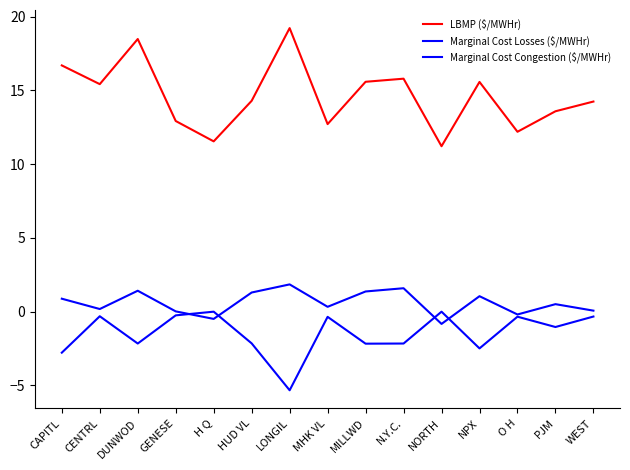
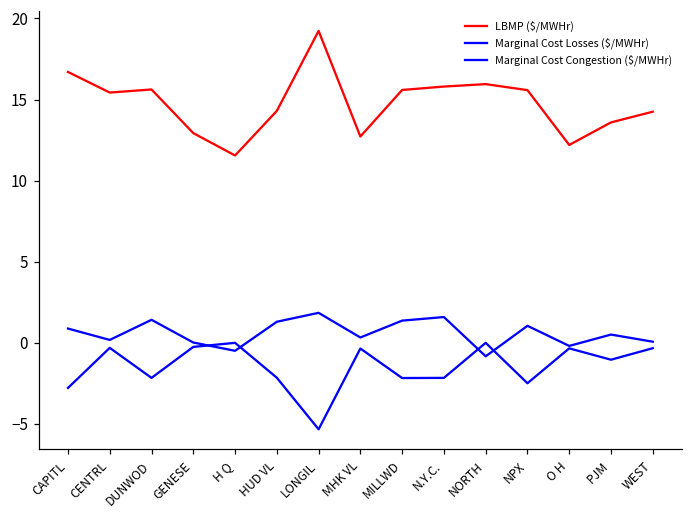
  {
    "LBMP ($/MWHr)": {
      "CAPITL": 16.7,
      "CENTRL": 15.4,
-     "DUNWOD": 18.5,
+     "DUNWOD": 15.6,
      "GENESE": 12.9,
      "H Q": 11.6,
      "HUD VL": 14.3,
      "LONGIL": 19.2,
      "MHK VL": 12.7,
      "MILLWD": 15.6,
      "N.Y.C.": 15.8,
-     "NORTH": 11.2,
+     "NORTH": 16.0,
      "NPX": 15.6,
      "O H": 12.2,
      "PJM": 13.6,
      "WEST": 14.3
    }
  }
